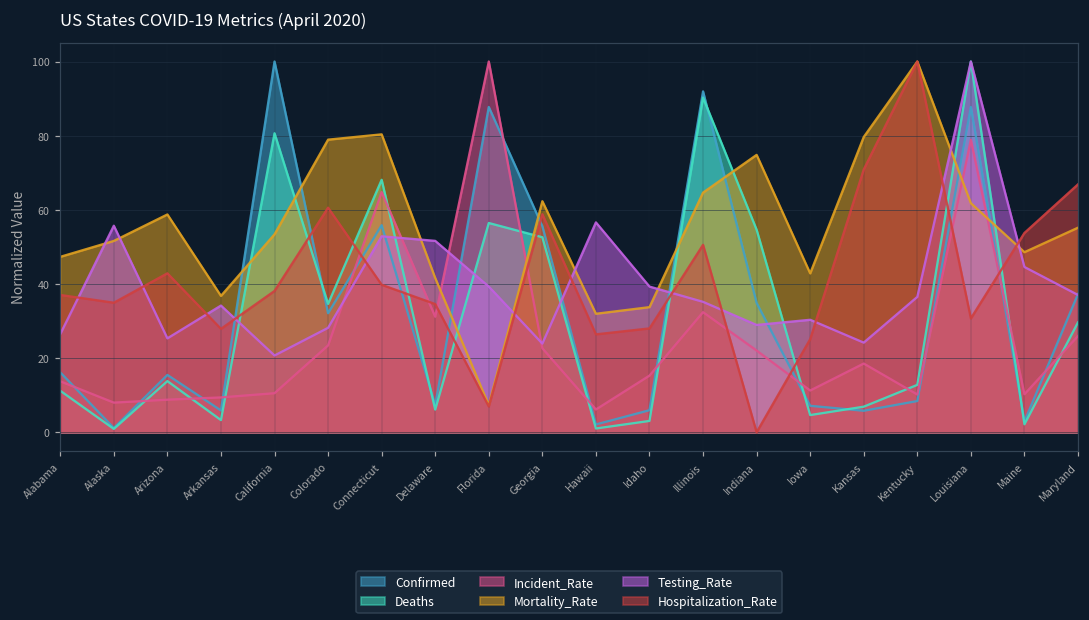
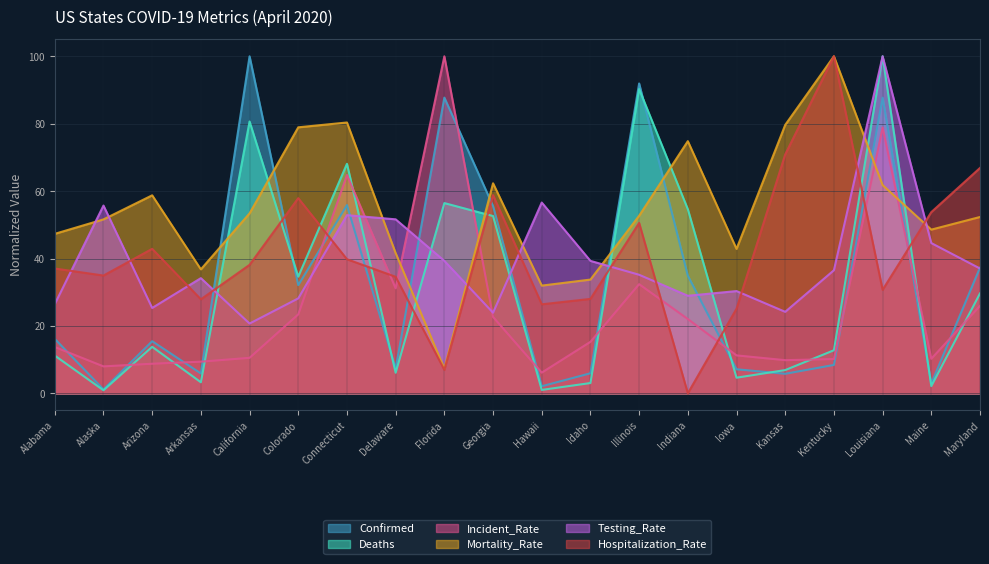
  {
    "Incident_Rate": {
      "Alabama": 14,
      "Alaska": 8,
      "Arizona": 9,
      "Arkansas": 9,
      "California": 11,
      "Colorado": 23,
      "Connecticut": 65,
      "Delaware": 31,
      "Florida": 100,
      "Georgia": 23,
      "Hawaii": 6,
      "Idaho": 15,
      "Illinois": 32,
      "Indiana": 22,
      "Iowa": 11,
-     "Kansas": 19,
+     "Kansas": 10,
      "Kentucky": 10,
      "Louisiana": 79,
      "Maine": 10,
      "Maryland": 26
    },
    "Mortality_Rate": {
      "Alabama": 47,
      "Alaska": 52,
      "Arizona": 59,
      "Arkansas": 37,
      "California": 53,
      "Colorado": 79,
      "Connecticut": 80,
      "Delaware": 42,
      "Georgia": 62,
      "Hawaii": 32,
      "Idaho": 34,
-     "Illinois": 65,
+     "Illinois": 53,
      "Indiana": 75,
      "Iowa": 43,
      "Kansas": 80,
      "Louisiana": 62,
      "Maine": 49,
-     "Maryland": 55
+     "Maryland": 52
    },
    "Testing_Rate": {
      "Alabama": 26,
      "Alaska": 56,
      "Arizona": 25,
      "Arkansas": 34,
      "California": 21,
      "Colorado": 28,
      "Connecticut": 53,
      "Delaware": 52,
      "Florida": 39,
      "Georgia": 24,
      "Hawaii": 57,
      "Idaho": 39,
      "Illinois": 35,
      "Indiana": 29,
      "Iowa": 30,
      "Kansas": 24,
      "Kentucky": 37,
      "Maine": 45
    },
    "Hospitalization_Rate": {
      "Alabama": 37,
      "Alaska": 35,
      "Arizona": 43,
      "Arkansas": 28,
      "California": 38,
-     "Colorado": 61,
+     "Colorado": 58,
      "Connecticut": 40,
      "Delaware": 35,
      "Georgia": 59,
      "Hawaii": 26,
      "Idaho": 28,
      "Illinois": 51,
      "Indiana": 0,
      "Iowa": 25,
      "Kansas": 71,
      "Louisiana": 31,
      "Maine": 54,
      "Maryland": 67
    }
  }
